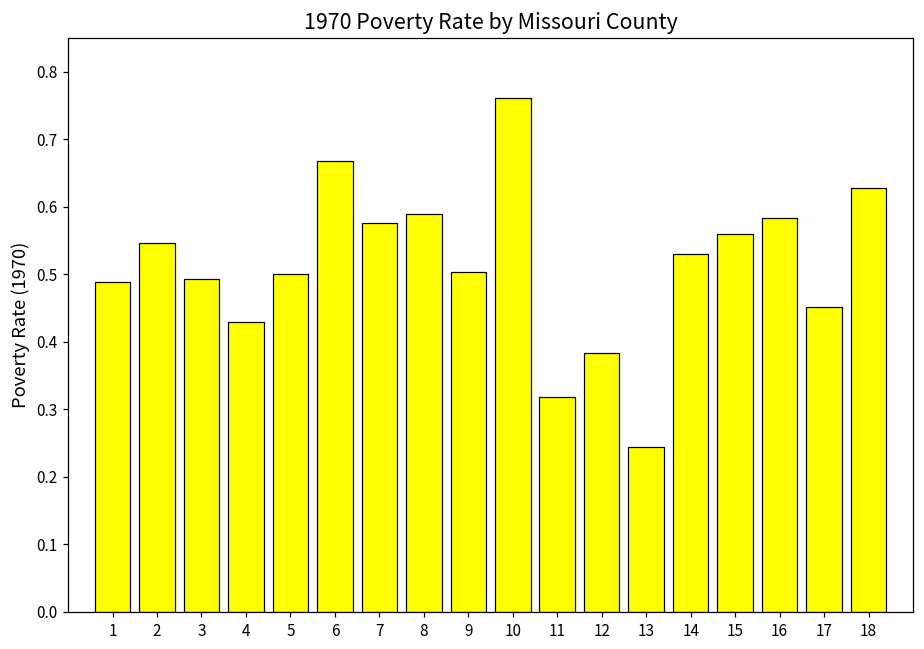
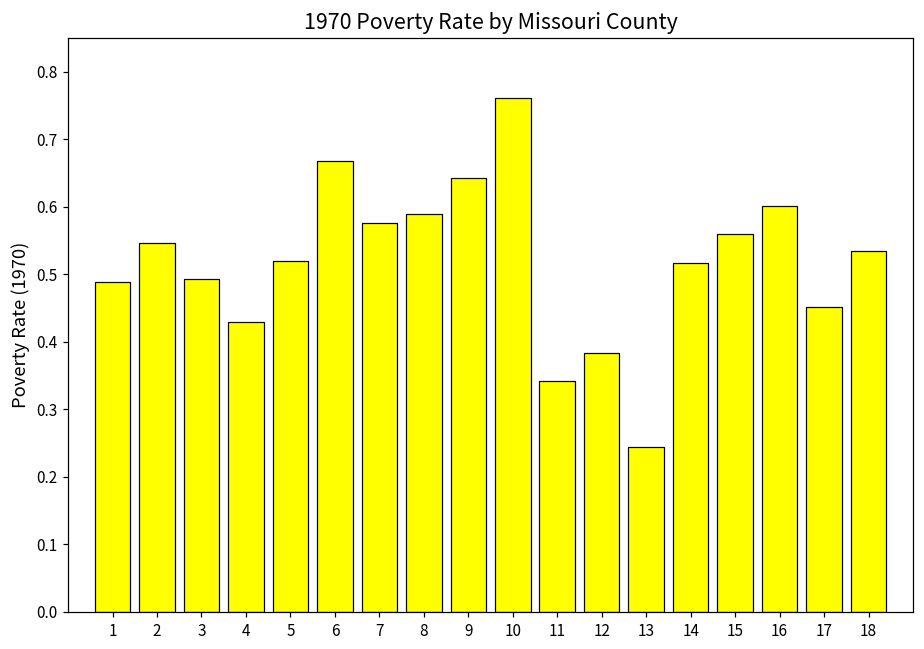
  {
    "1": 0.49,
    "2": 0.55,
    "3": 0.49,
    "4": 0.43,
-   "5": 0.50,
+   "5": 0.52,
    "6": 0.67,
    "7": 0.58,
    "8": 0.59,
-   "9": 0.50,
+   "9": 0.64,
    "10": 0.76,
-   "11": 0.32,
+   "11": 0.34,
    "12": 0.38,
    "13": 0.24,
-   "14": 0.53,
+   "14": 0.52,
    "15": 0.56,
-   "16": 0.58,
+   "16": 0.60,
    "17": 0.45,
-   "18": 0.63
+   "18": 0.53
  }
